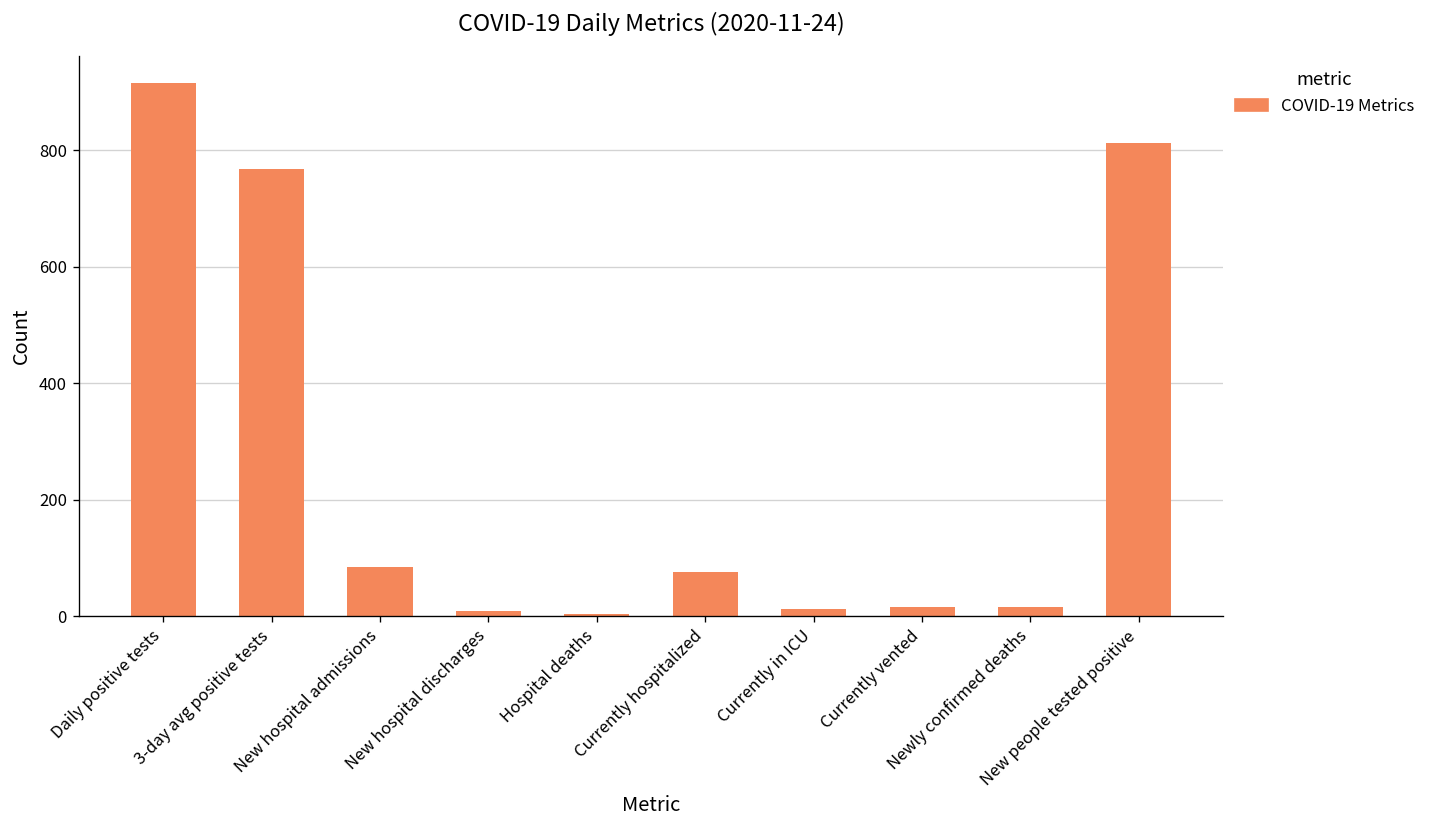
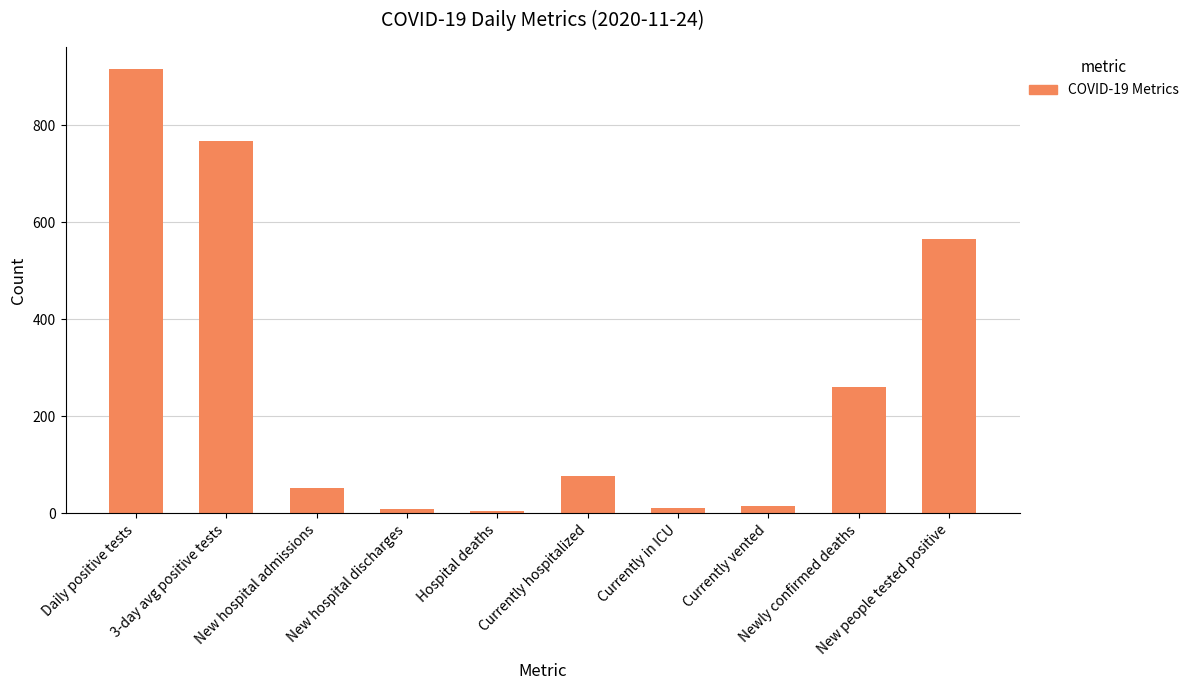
  {
    "Daily positive tests": 920,
    "3-day avg positive tests": 770,
-   "New hospital admissions": 80,
+   "New hospital admissions": 50,
    "New hospital discharges": 10,
    "Currently hospitalized": 80,
    "Currently in ICU": 10,
    "Currently vented": 20,
-   "Newly confirmed deaths": 20,
-   "New people tested positive": 810
+   "Newly confirmed deaths": 260,
+   "New people tested positive": 560
  }
